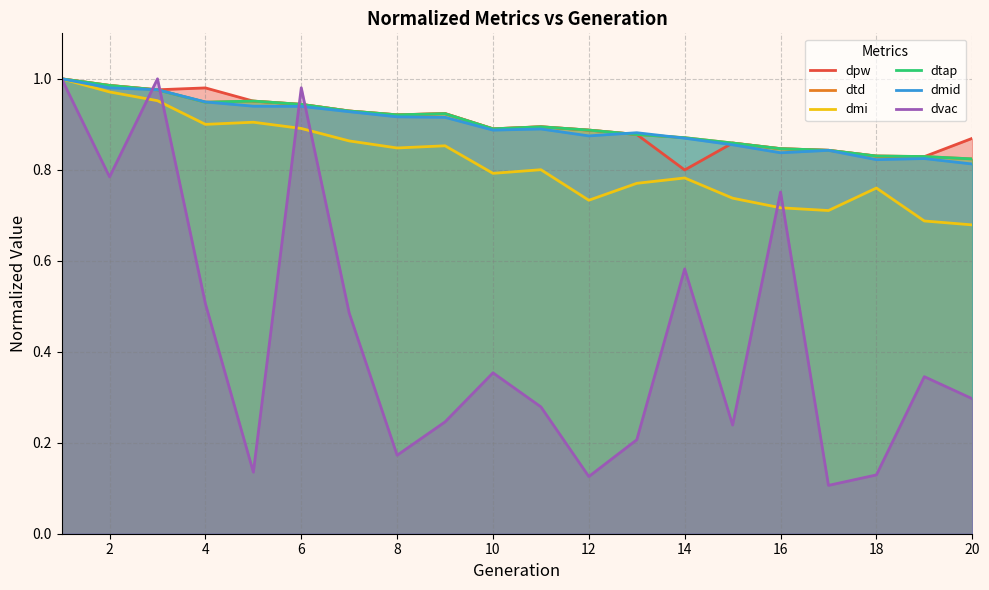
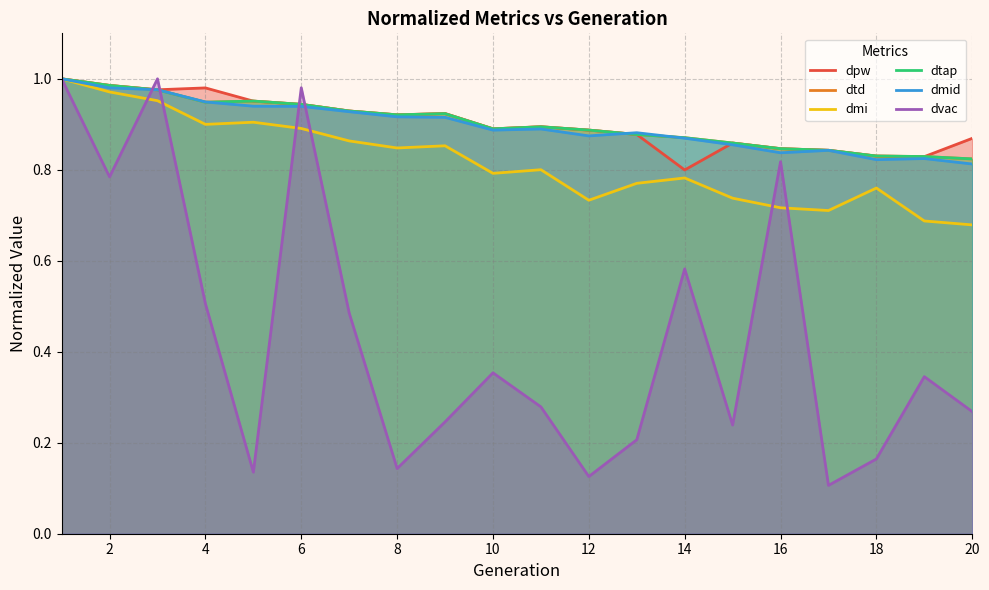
  {
    "dpw": {
      "4": 0.98,
      "14": 0.80,
      "20": 0.87
    },
    "dtap": {
      "20": 0.82
    },
    "dmi": {
      "2": 0.97,
      "4": 0.90,
      "6": 0.89,
      "8": 0.85,
      "10": 0.79,
      "12": 0.73,
      "14": 0.78,
      "16": 0.72,
      "18": 0.76,
      "20": 0.68
    },
    "dmid": {
      "12": 0.87,
      "16": 0.84,
      "18": 0.82,
      "20": 0.81
    },
    "dvac": {
      "2": 0.78,
      "4": 0.51,
      "6": 0.98,
-     "8": 0.17,
+     "8": 0.14,
      "10": 0.35,
      "12": 0.13,
      "14": 0.58,
-     "16": 0.75,
-     "18": 0.13,
-     "20": 0.30
+     "16": 0.82,
+     "18": 0.16,
+     "20": 0.27
    }
  }
